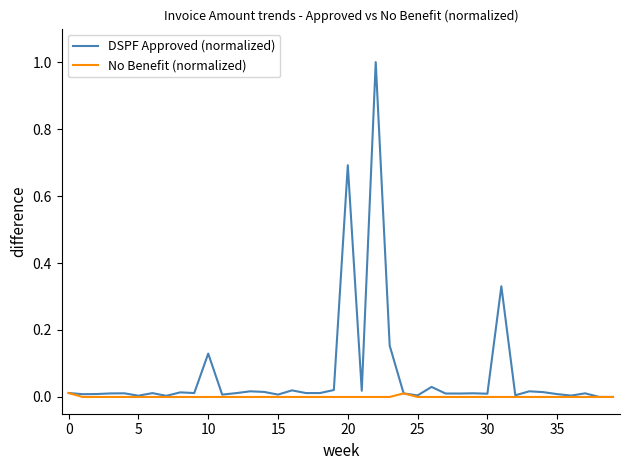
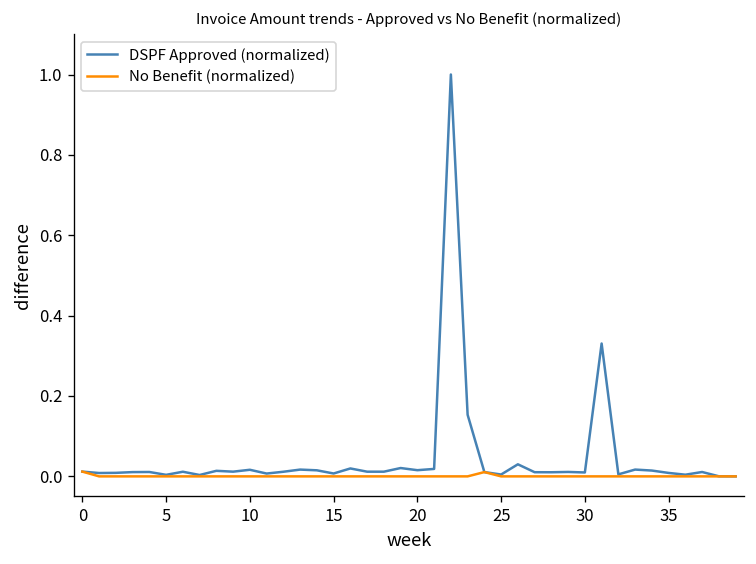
  {
    "DSPF Approved (normalized)": {
-     "10": 0.13,
-     "20": 0.69,
+     "10": 0.02,
+     "20": 0.02,
      "30": 0.01,
      "35": 0.01
    },
    "No Benefit (normalized)": {
      "10": 0.00,
      "20": 0.00,
      "30": 0.00,
      "35": 0.00
    }
  }
